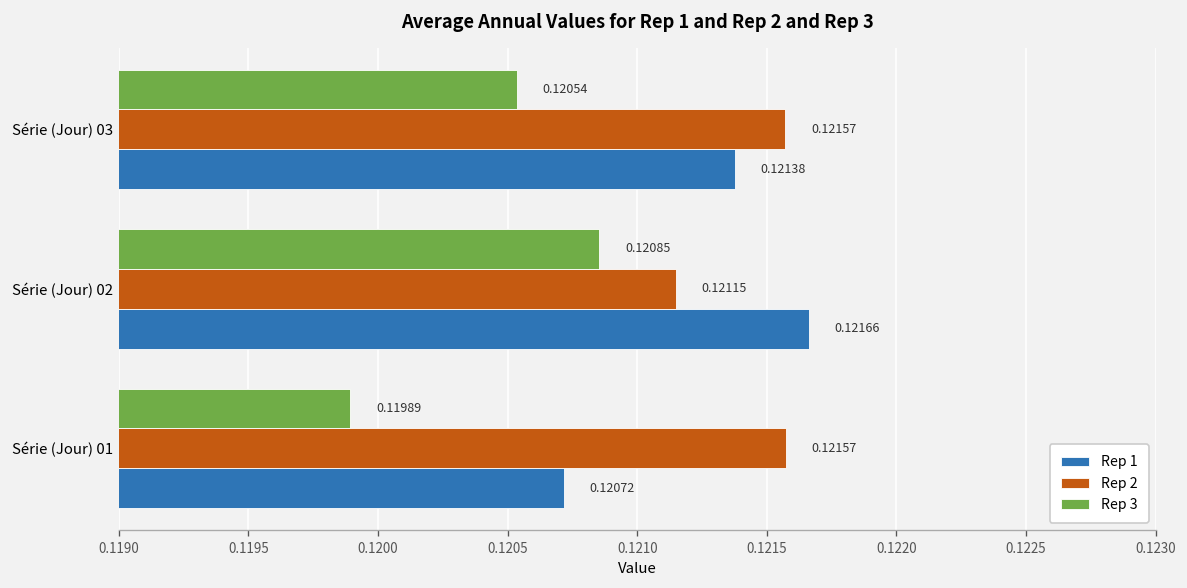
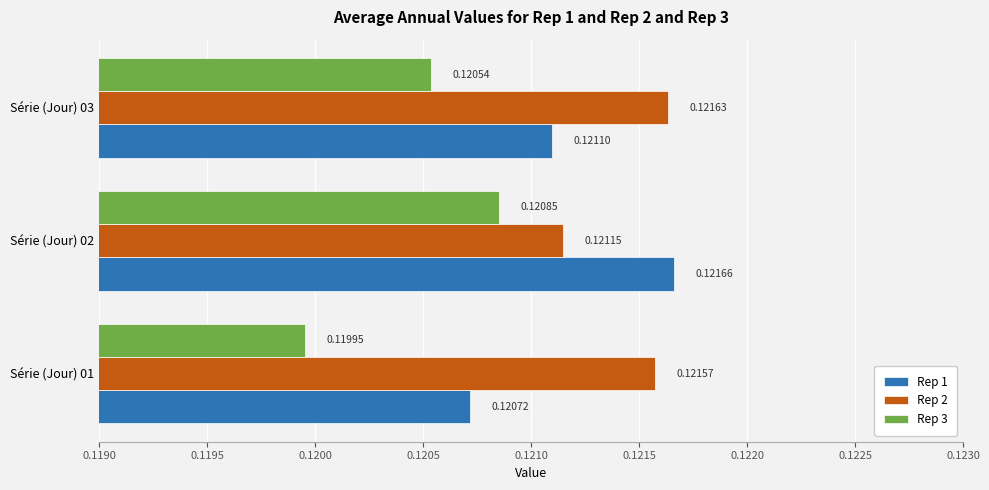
  {
    "Rep 1": {
-     "Série (Jour) 03": 0.12138,
+     "Série (Jour) 03": 0.12110,
      "Série (Jour) 02": 0.12166,
      "Série (Jour) 01": 0.12072
    },
    "Rep 2": {
-     "Série (Jour) 03": 0.12157,
+     "Série (Jour) 03": 0.12163,
      "Série (Jour) 02": 0.12115,
      "Série (Jour) 01": 0.12157
    },
    "Rep 3": {
      "Série (Jour) 03": 0.12054,
      "Série (Jour) 02": 0.12085,
-     "Série (Jour) 01": 0.11989
+     "Série (Jour) 01": 0.11995
    }
  }
